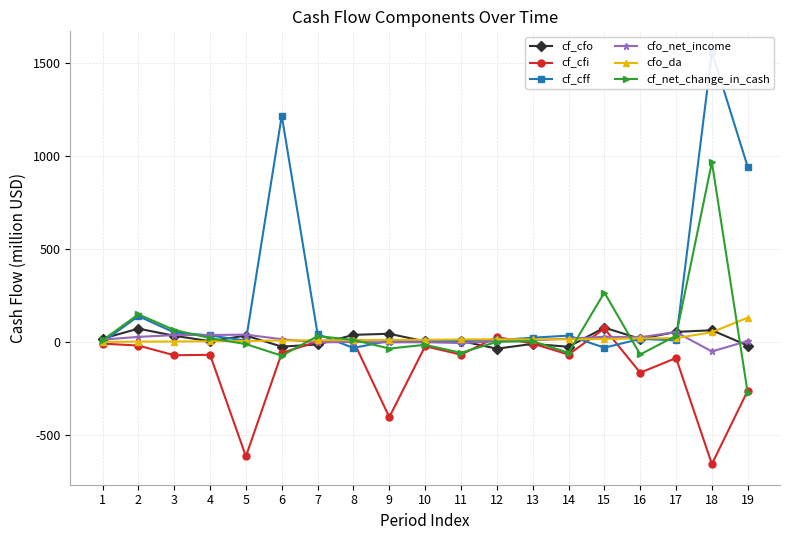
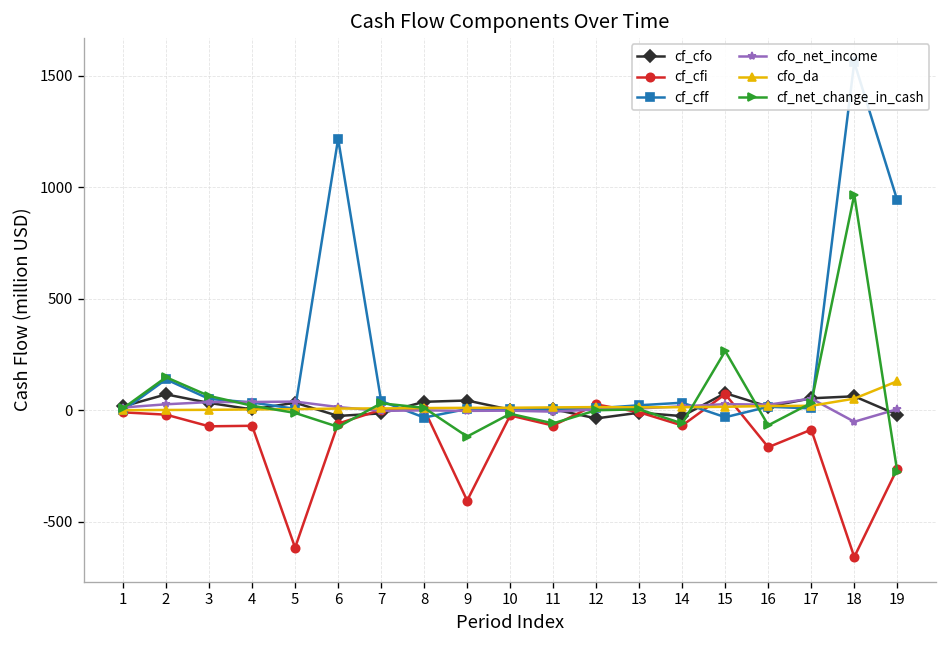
  {
    "cf_cfo": {
      "2": 70,
      "6": -20,
      "8": 40,
      "9": 40,
      "12": -40,
      "14": -30,
      "19": -20
    },
    "cf_cfi": {
      "2": -20,
      "3": -70,
      "4": -70,
      "5": -620,
      "6": -60,
      "9": -400,
      "16": -160,
      "17": -90,
      "18": -660
    },
    "cf_cff": {
      "6": 1220,
      "8": -30,
      "14": 30,
      "15": -30,
      "19": 940
    },
    "cfo_net_income": {
      "2": 30,
      "18": -50,
      "19": 10
    },
    "cfo_da": {
      "2": 0,
      "3": 0,
      "19": 130
    },
    "cf_net_change_in_cash": {
      "4": 20,
      "5": -10,
      "6": -70,
-     "9": -40,
+     "9": -120,
      "15": 270,
      "16": -70,
      "18": 970
    }
  }
